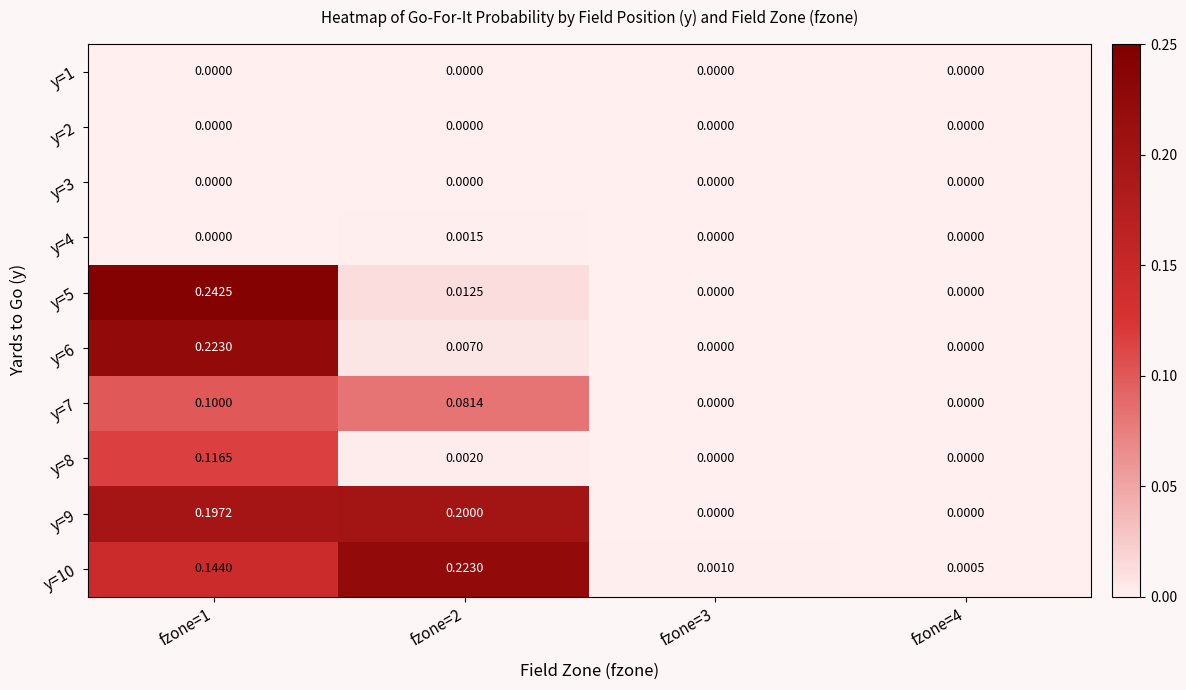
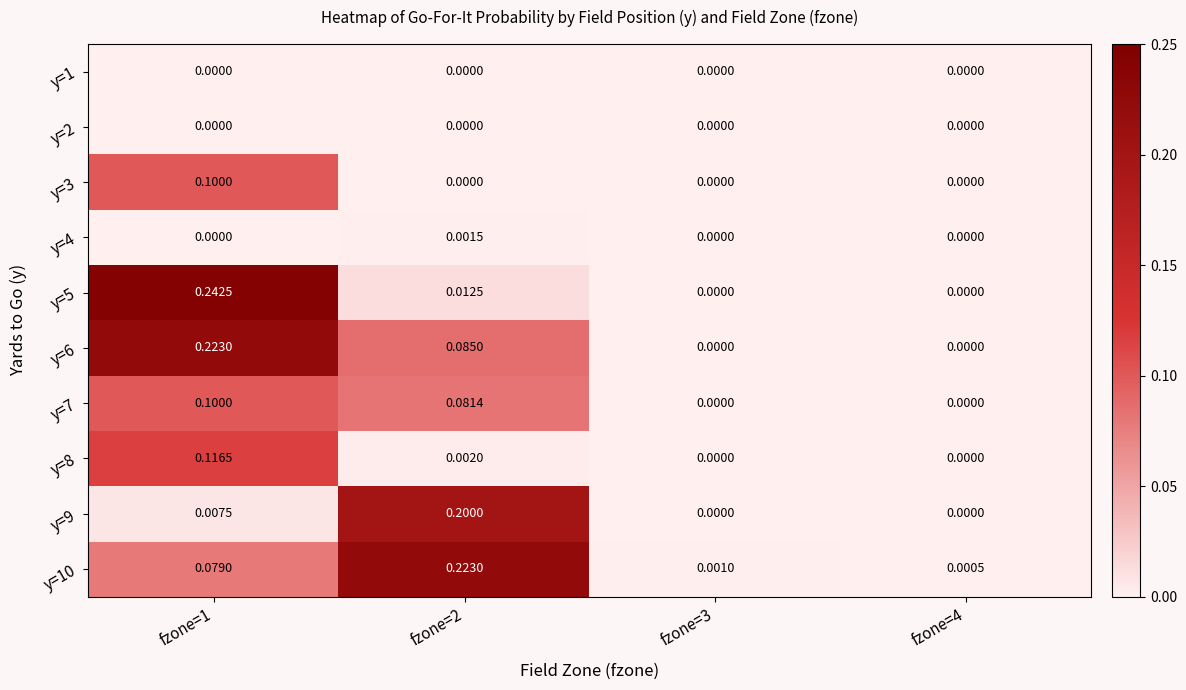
  {
    "y=1": {
      "fzone=1": 0.0000,
      "fzone=2": 0.0000,
      "fzone=3": 0.0000,
      "fzone=4": 0.0000
    },
    "y=2": {
      "fzone=1": 0.0000,
      "fzone=2": 0.0000,
      "fzone=3": 0.0000,
      "fzone=4": 0.0000
    },
    "y=3": {
-     "fzone=1": 0.0000,
+     "fzone=1": 0.1000,
      "fzone=2": 0.0000,
      "fzone=3": 0.0000,
      "fzone=4": 0.0000
    },
    "y=4": {
      "fzone=1": 0.0000,
      "fzone=2": 0.0015,
      "fzone=3": 0.0000,
      "fzone=4": 0.0000
    },
    "y=5": {
      "fzone=1": 0.2425,
      "fzone=2": 0.0125,
      "fzone=3": 0.0000,
      "fzone=4": 0.0000
    },
    "y=6": {
      "fzone=1": 0.2230,
-     "fzone=2": 0.0070,
+     "fzone=2": 0.0850,
      "fzone=3": 0.0000,
      "fzone=4": 0.0000
    },
    "y=7": {
      "fzone=1": 0.1000,
      "fzone=2": 0.0814,
      "fzone=3": 0.0000,
      "fzone=4": 0.0000
    },
    "y=8": {
      "fzone=1": 0.1165,
      "fzone=2": 0.0020,
      "fzone=3": 0.0000,
      "fzone=4": 0.0000
    },
    "y=9": {
-     "fzone=1": 0.1972,
+     "fzone=1": 0.0075,
      "fzone=2": 0.2000,
      "fzone=3": 0.0000,
      "fzone=4": 0.0000
    },
    "y=10": {
-     "fzone=1": 0.1440,
+     "fzone=1": 0.0790,
      "fzone=2": 0.2230,
      "fzone=3": 0.0010,
      "fzone=4": 0.0005
    }
  }
